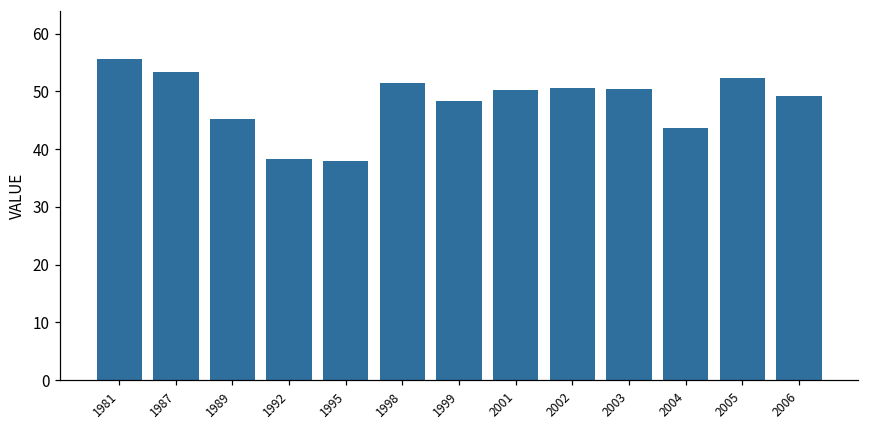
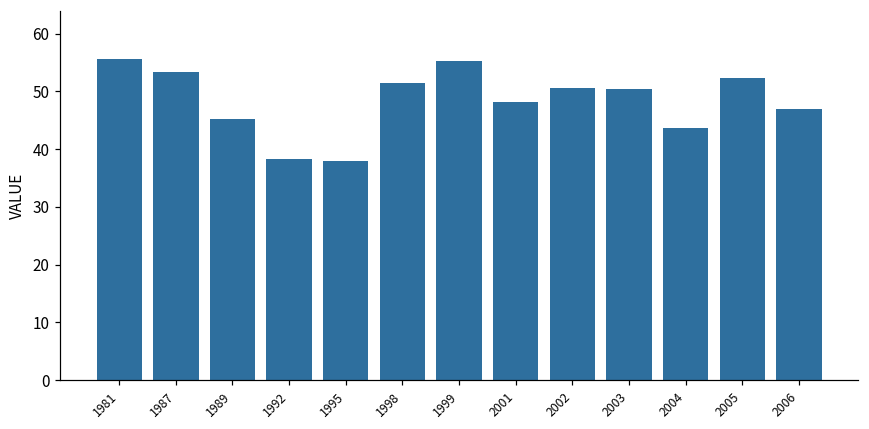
  {
    "1981": 56,
    "1987": 53,
    "1989": 45,
    "1992": 38,
    "1995": 38,
    "1998": 51,
-   "1999": 48,
-   "2001": 50,
+   "1999": 55,
+   "2001": 48,
    "2002": 51,
    "2003": 50,
    "2004": 44,
    "2005": 52,
-   "2006": 49
+   "2006": 47
  }
